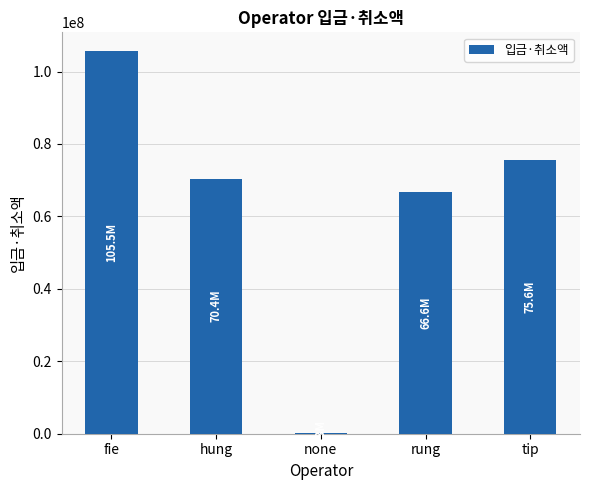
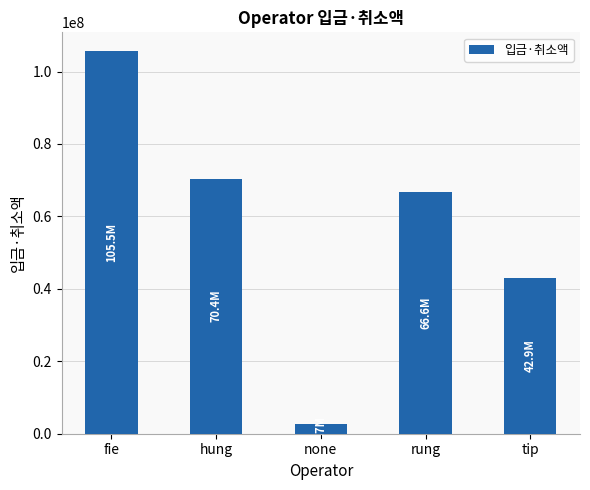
  {
    "fie": "105.5M",
    "hung": "70.4M",
-   "none": "0",
+   "none": "3000000",
    "rung": "66.6M",
-   "tip": "75.6M"
+   "tip": "42.9M"
  }
